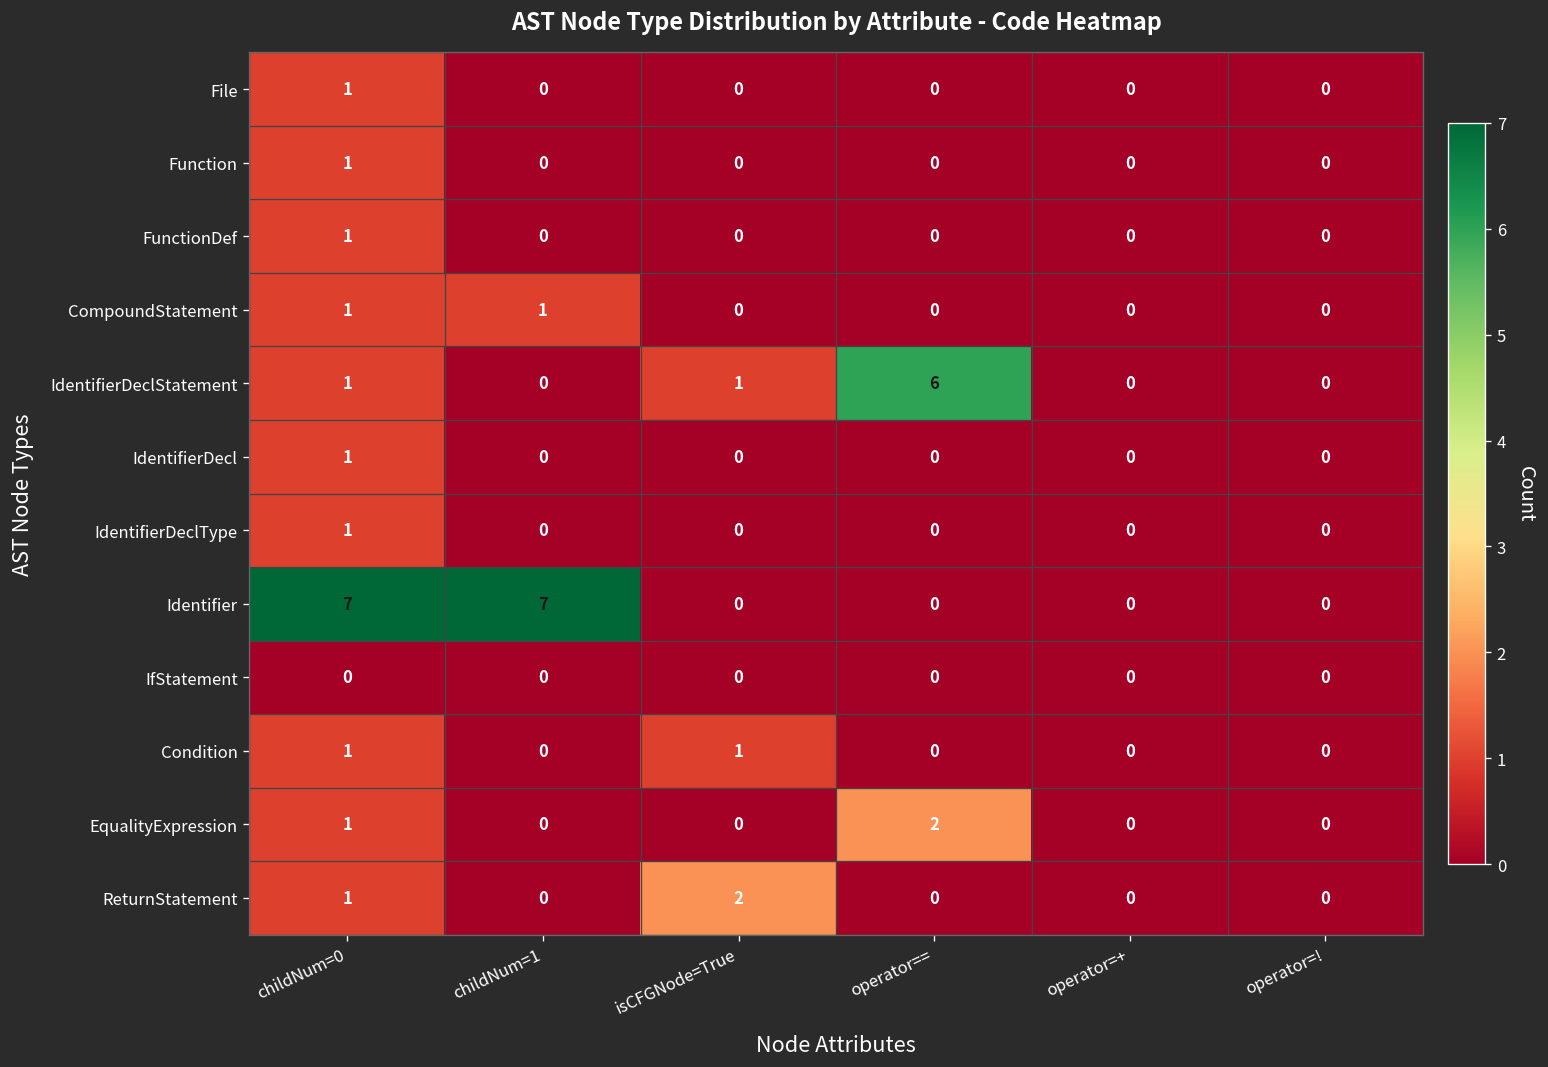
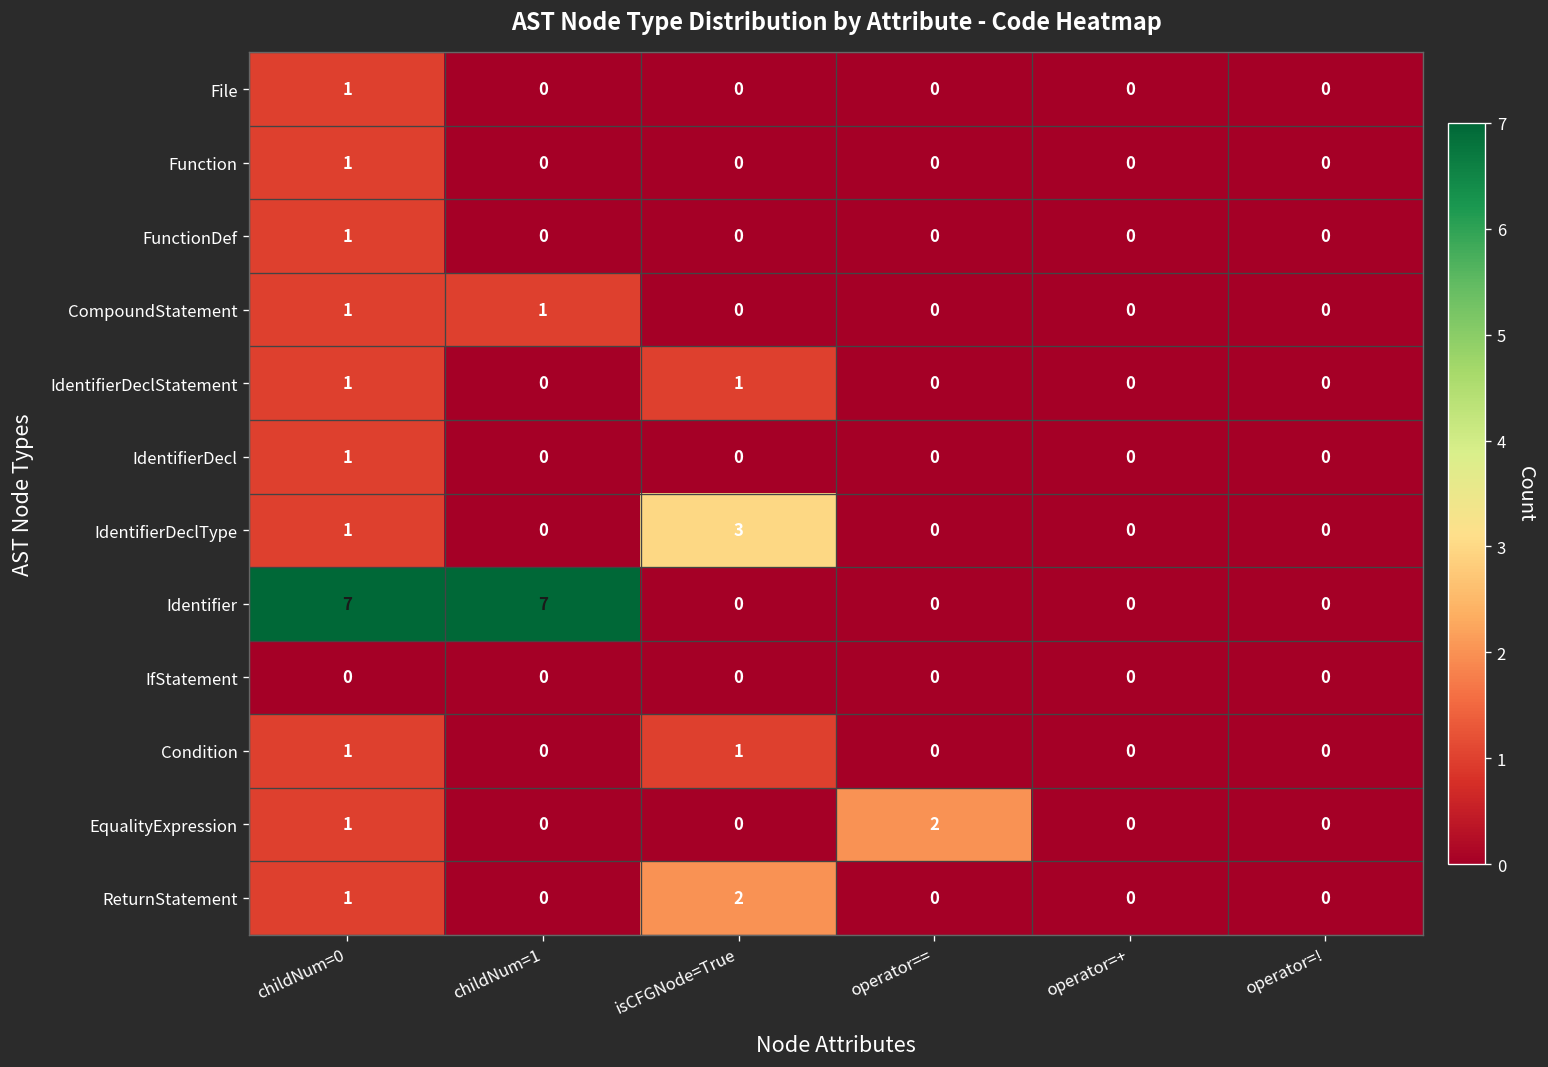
  {
    "File": {
      "childNum=0": 1,
      "childNum=1": 0,
      "isCFGNode=True": 0,
      "operator==": 0,
      "operator=+": 0,
      "operator=!": 0
    },
    "Function": {
      "childNum=0": 1,
      "childNum=1": 0,
      "isCFGNode=True": 0,
      "operator==": 0,
      "operator=+": 0,
      "operator=!": 0
    },
    "FunctionDef": {
      "childNum=0": 1,
      "childNum=1": 0,
      "isCFGNode=True": 0,
      "operator==": 0,
      "operator=+": 0,
      "operator=!": 0
    },
    "CompoundStatement": {
      "childNum=0": 1,
      "childNum=1": 1,
      "isCFGNode=True": 0,
      "operator==": 0,
      "operator=+": 0,
      "operator=!": 0
    },
    "IdentifierDeclStatement": {
      "childNum=0": 1,
      "childNum=1": 0,
      "isCFGNode=True": 1,
-     "operator==": 6,
+     "operator==": 0,
      "operator=+": 0,
      "operator=!": 0
    },
    "IdentifierDecl": {
      "childNum=0": 1,
      "childNum=1": 0,
      "isCFGNode=True": 0,
      "operator==": 0,
      "operator=+": 0,
      "operator=!": 0
    },
    "IdentifierDeclType": {
      "childNum=0": 1,
      "childNum=1": 0,
-     "isCFGNode=True": 0,
+     "isCFGNode=True": 3,
      "operator==": 0,
      "operator=+": 0,
      "operator=!": 0
    },
    "Identifier": {
      "childNum=0": 7,
      "childNum=1": 7,
      "isCFGNode=True": 0,
      "operator==": 0,
      "operator=+": 0,
      "operator=!": 0
    },
    "IfStatement": {
      "childNum=0": 0,
      "childNum=1": 0,
      "isCFGNode=True": 0,
      "operator==": 0,
      "operator=+": 0,
      "operator=!": 0
    },
    "Condition": {
      "childNum=0": 1,
      "childNum=1": 0,
      "isCFGNode=True": 1,
      "operator==": 0,
      "operator=+": 0,
      "operator=!": 0
    },
    "EqualityExpression": {
      "childNum=0": 1,
      "childNum=1": 0,
      "isCFGNode=True": 0,
      "operator==": 2,
      "operator=+": 0,
      "operator=!": 0
    },
    "ReturnStatement": {
      "childNum=0": 1,
      "childNum=1": 0,
      "isCFGNode=True": 2,
      "operator==": 0,
      "operator=+": 0,
      "operator=!": 0
    }
  }
